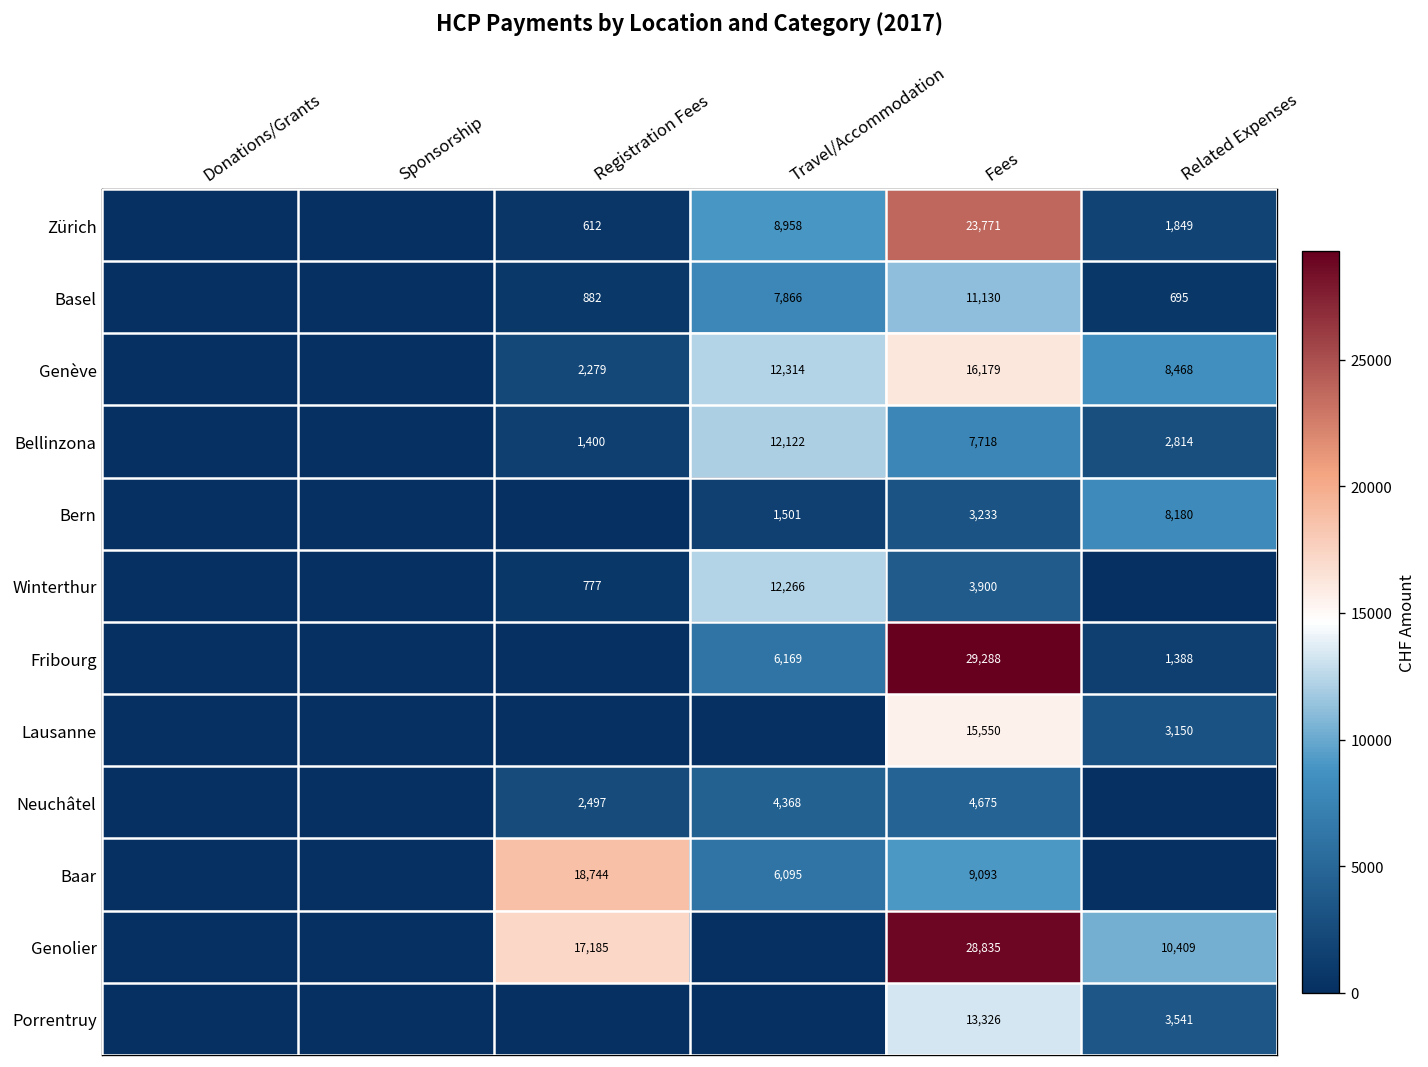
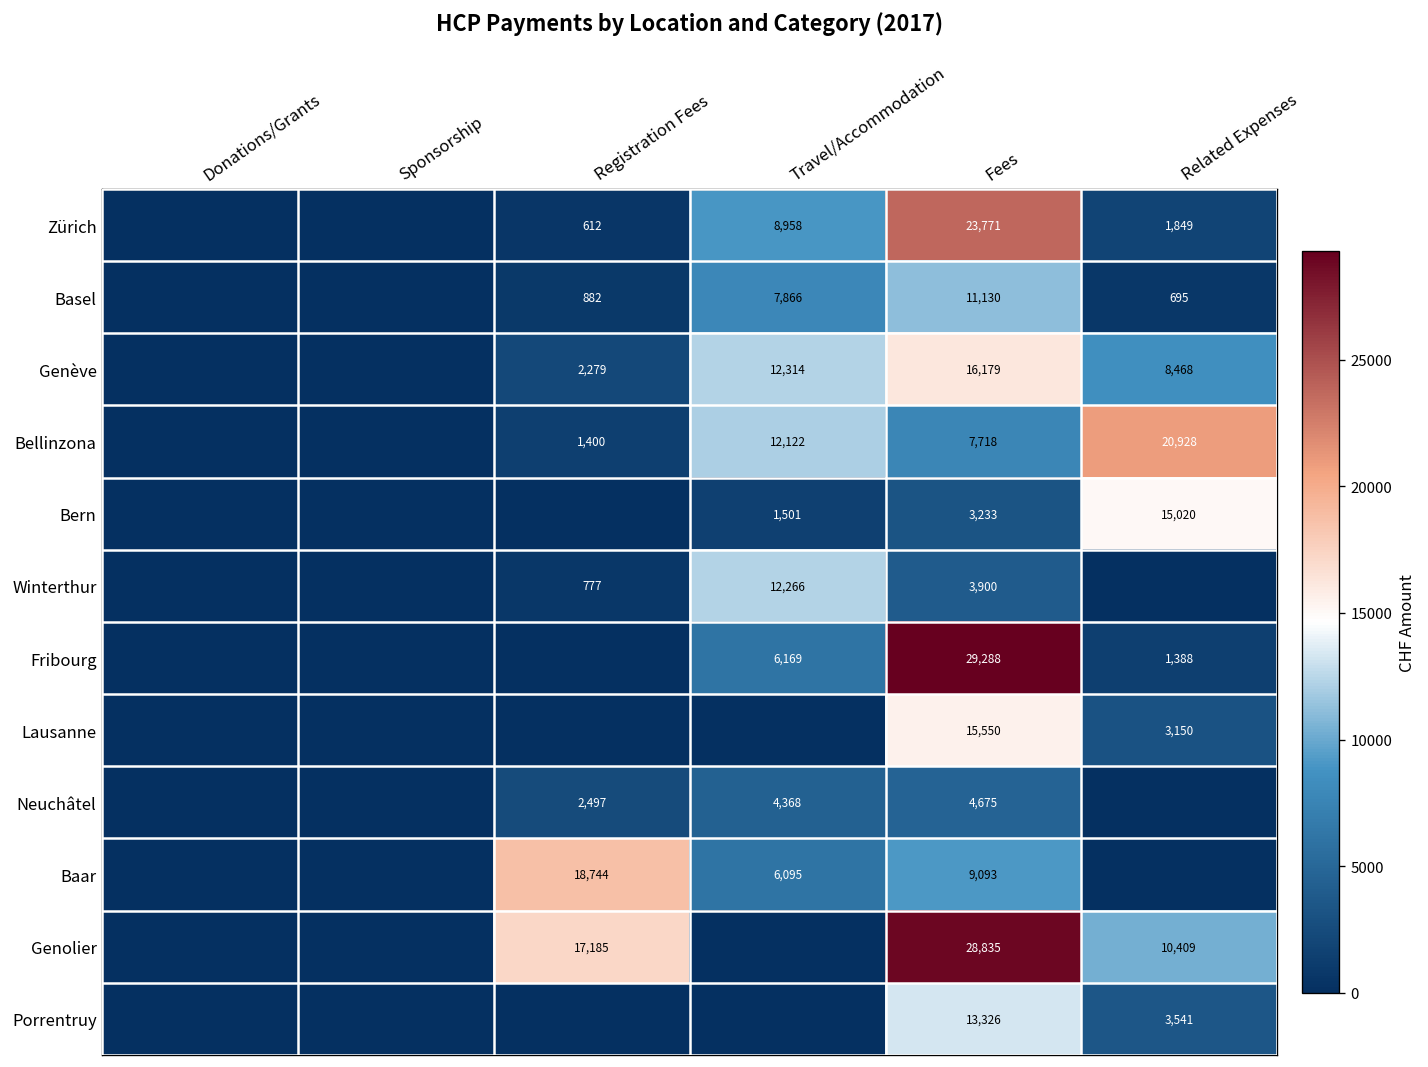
  {
    "Zürich": {
      "Registration Fees": "612",
      "Travel/Accommodation": "8,958",
      "Fees": "23,771",
      "Related Expenses": "1,849"
    },
    "Basel": {
      "Registration Fees": "882",
      "Travel/Accommodation": "7,866",
      "Fees": "11,130",
      "Related Expenses": "695"
    },
    "Genève": {
      "Registration Fees": "2,279",
      "Travel/Accommodation": "12,314",
      "Fees": "16,179",
      "Related Expenses": "8,468"
    },
    "Bellinzona": {
      "Registration Fees": "1,400",
      "Travel/Accommodation": "12,122",
      "Fees": "7,718",
-     "Related Expenses": "2,814"
+     "Related Expenses": "20,928"
    },
    "Bern": {
      "Travel/Accommodation": "1,501",
      "Fees": "3,233",
-     "Related Expenses": "8,180"
+     "Related Expenses": "15,020"
    },
    "Winterthur": {
      "Registration Fees": "777",
      "Travel/Accommodation": "12,266",
      "Fees": "3,900"
    },
    "Fribourg": {
      "Travel/Accommodation": "6,169",
      "Fees": "29,288",
      "Related Expenses": "1,388"
    },
    "Lausanne": {
      "Fees": "15,550",
      "Related Expenses": "3,150"
    },
    "Neuchâtel": {
      "Registration Fees": "2,497",
      "Travel/Accommodation": "4,368",
      "Fees": "4,675"
    },
    "Baar": {
      "Registration Fees": "18,744",
      "Travel/Accommodation": "6,095",
      "Fees": "9,093"
    },
    "Genolier": {
      "Registration Fees": "17,185",
      "Fees": "28,835",
      "Related Expenses": "10,409"
    },
    "Porrentruy": {
      "Fees": "13,326",
      "Related Expenses": "3,541"
    }
  }
